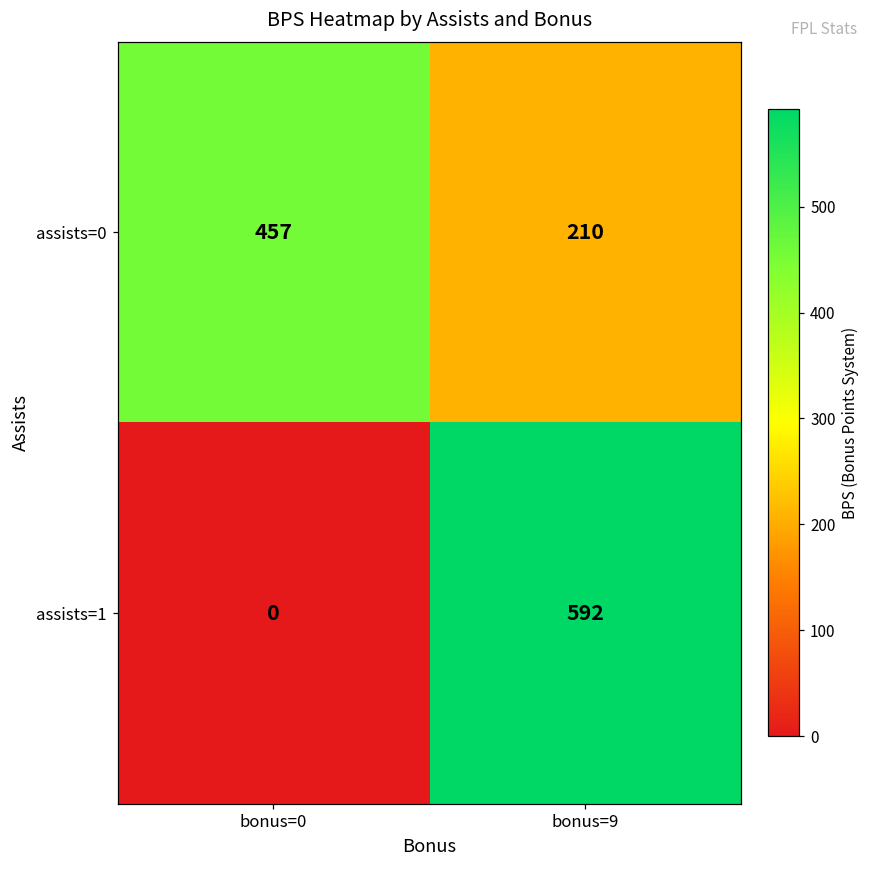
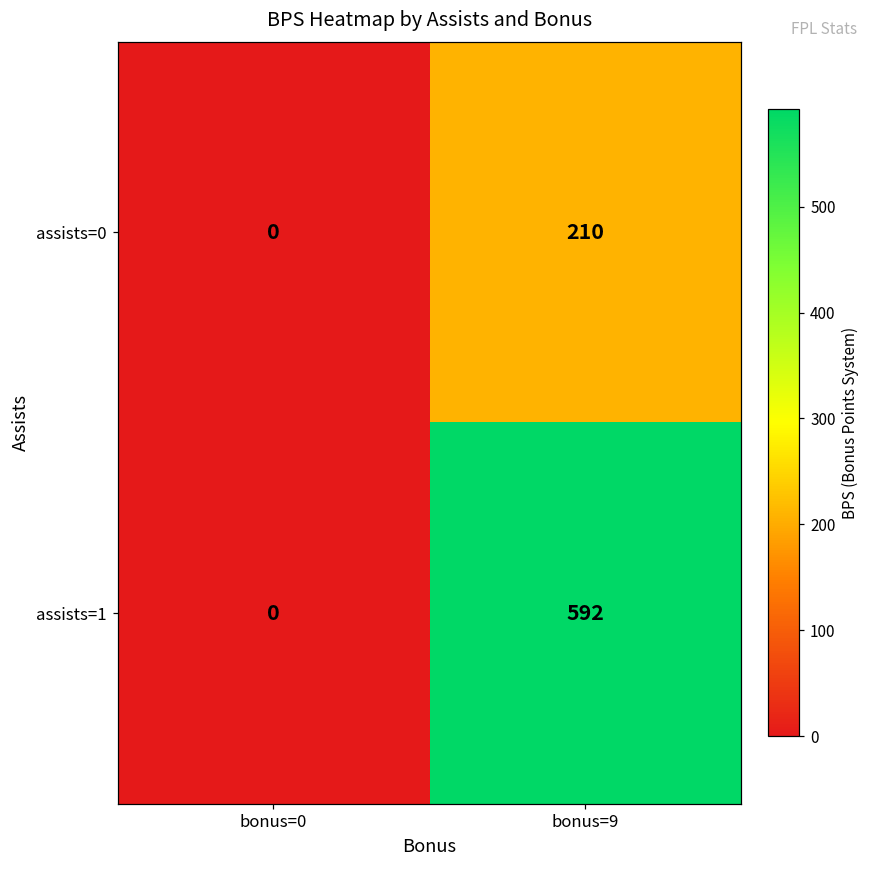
  {
    "assists=0": {
-     "bonus=0": 457,
+     "bonus=0": 0,
      "bonus=9": 210
    },
    "assists=1": {
      "bonus=0": 0,
      "bonus=9": 592
    }
  }
